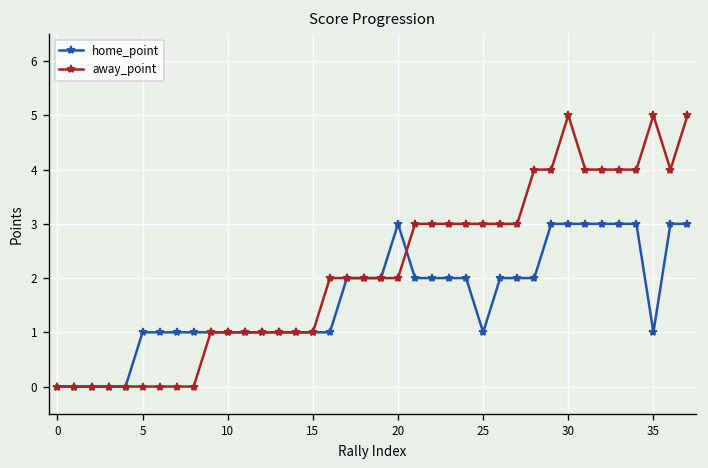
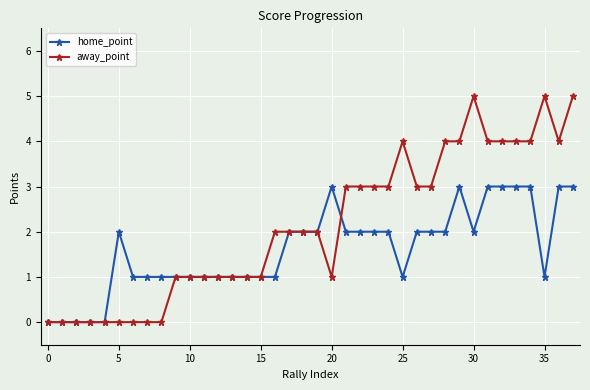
  {
    "home_point": {
-     "5": 1,
+     "5": 2,
      "20": 3,
      "25": 1,
-     "30": 3,
+     "30": 2,
      "35": 1
    },
    "away_point": {
      "5": 0,
-     "20": 2,
-     "25": 3,
+     "20": 1,
+     "25": 4,
      "30": 5,
      "35": 5
    }
  }
